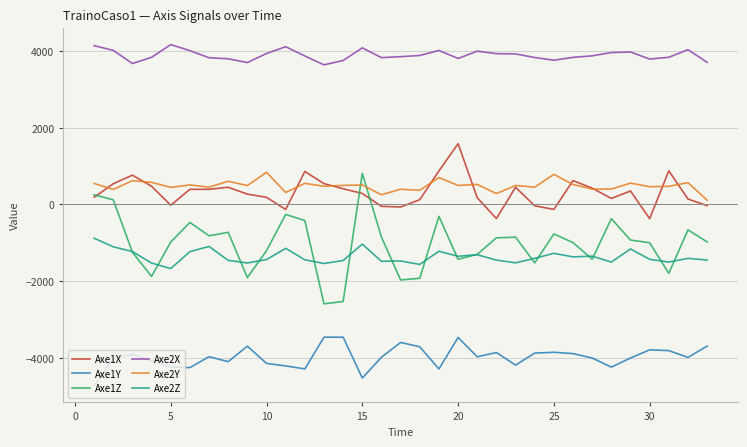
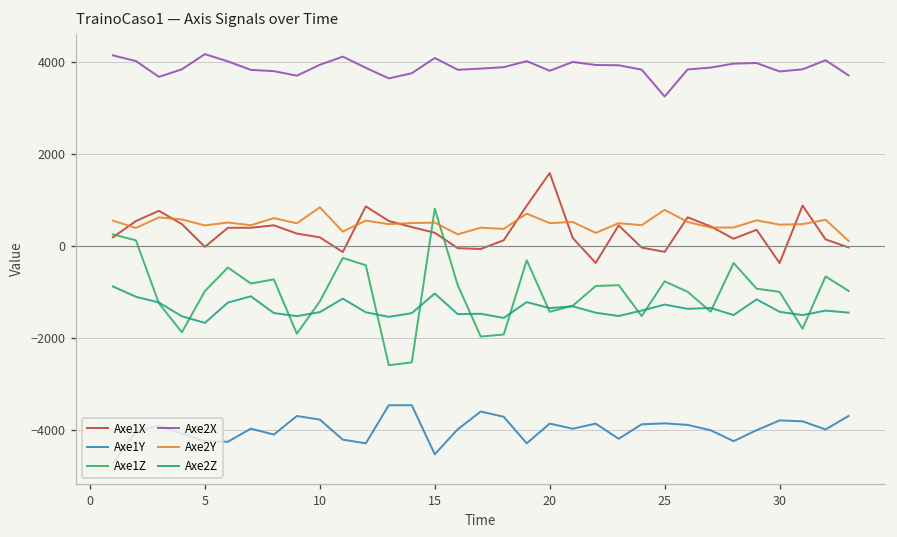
  {
    "Axe1X": {
      "5": 0,
      "10": 200,
      "15": 300,
      "20": 1600,
      "25": -100,
      "30": -400
    },
    "Axe1Y": {
-     "10": -4100,
+     "10": -3800,
      "15": -4500,
-     "20": -3500,
+     "20": -3900,
      "25": -3900,
      "30": -3800
    },
    "Axe2X": {
      "5": 4200,
      "10": 3900,
      "15": 4100,
      "20": 3800,
-     "25": 3800,
+     "25": 3200,
      "30": 3800
    },
    "Axe2Y": {
      "5": 400,
      "10": 800,
      "15": 500,
      "20": 500,
      "25": 800,
      "30": 500
    }
  }
